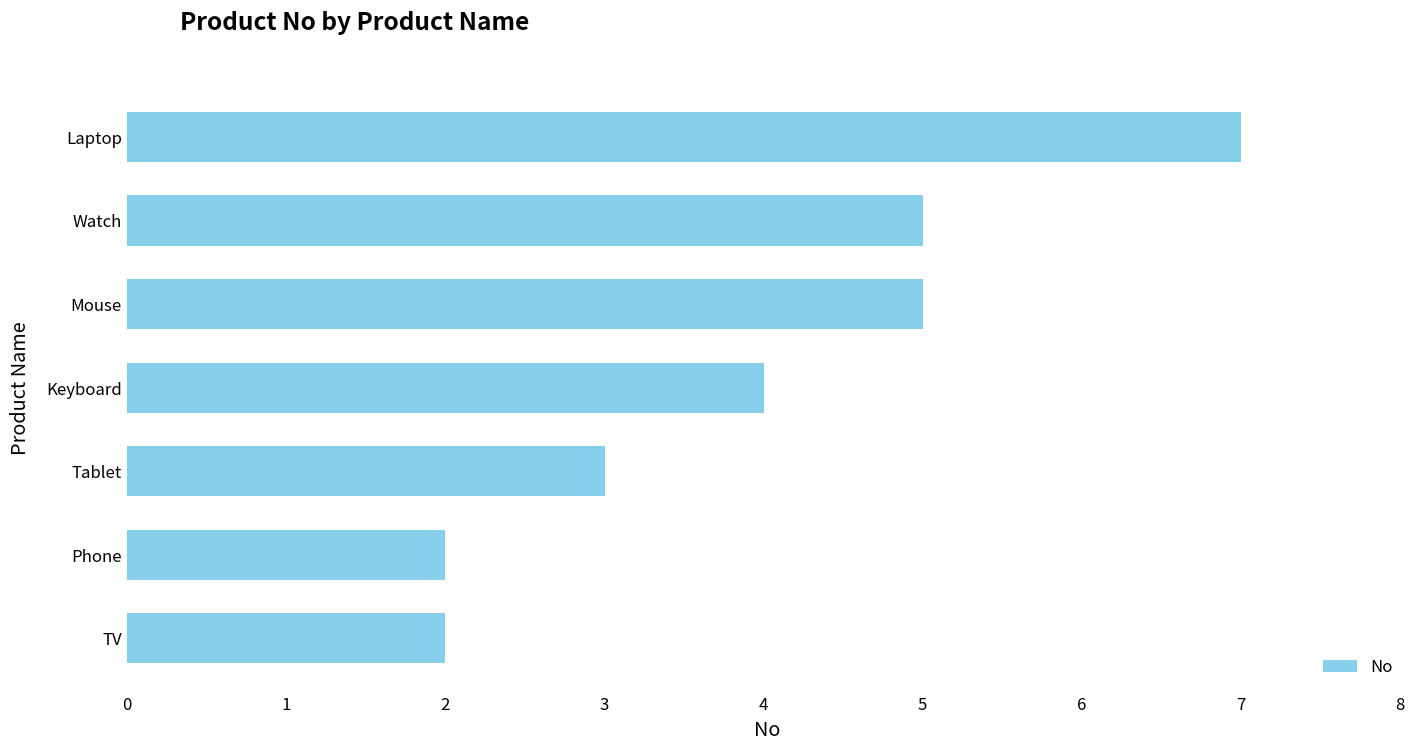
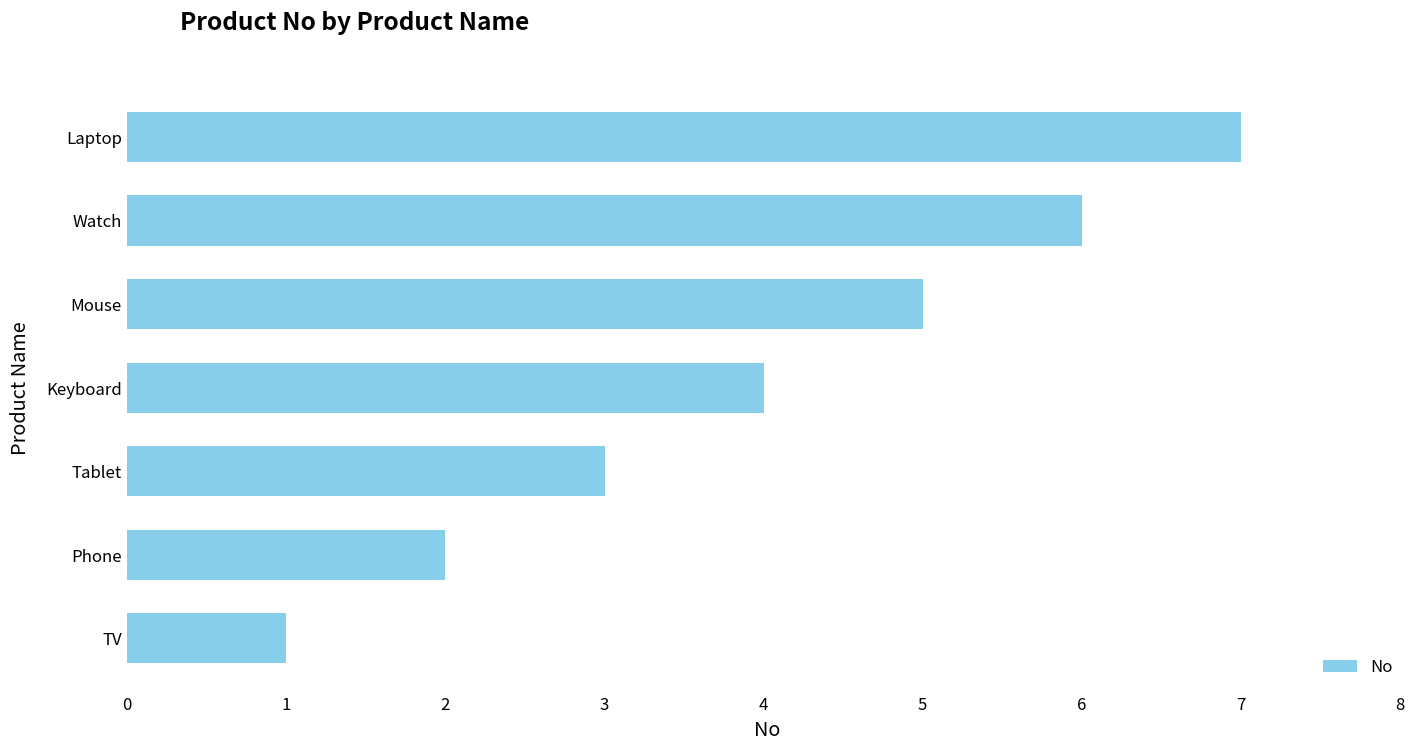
  {
    "Laptop": 7,
-   "Watch": 5,
+   "Watch": 6,
    "Mouse": 5,
    "Keyboard": 4,
    "Tablet": 3,
    "Phone": 2,
-   "TV": 2
+   "TV": 1
  }
